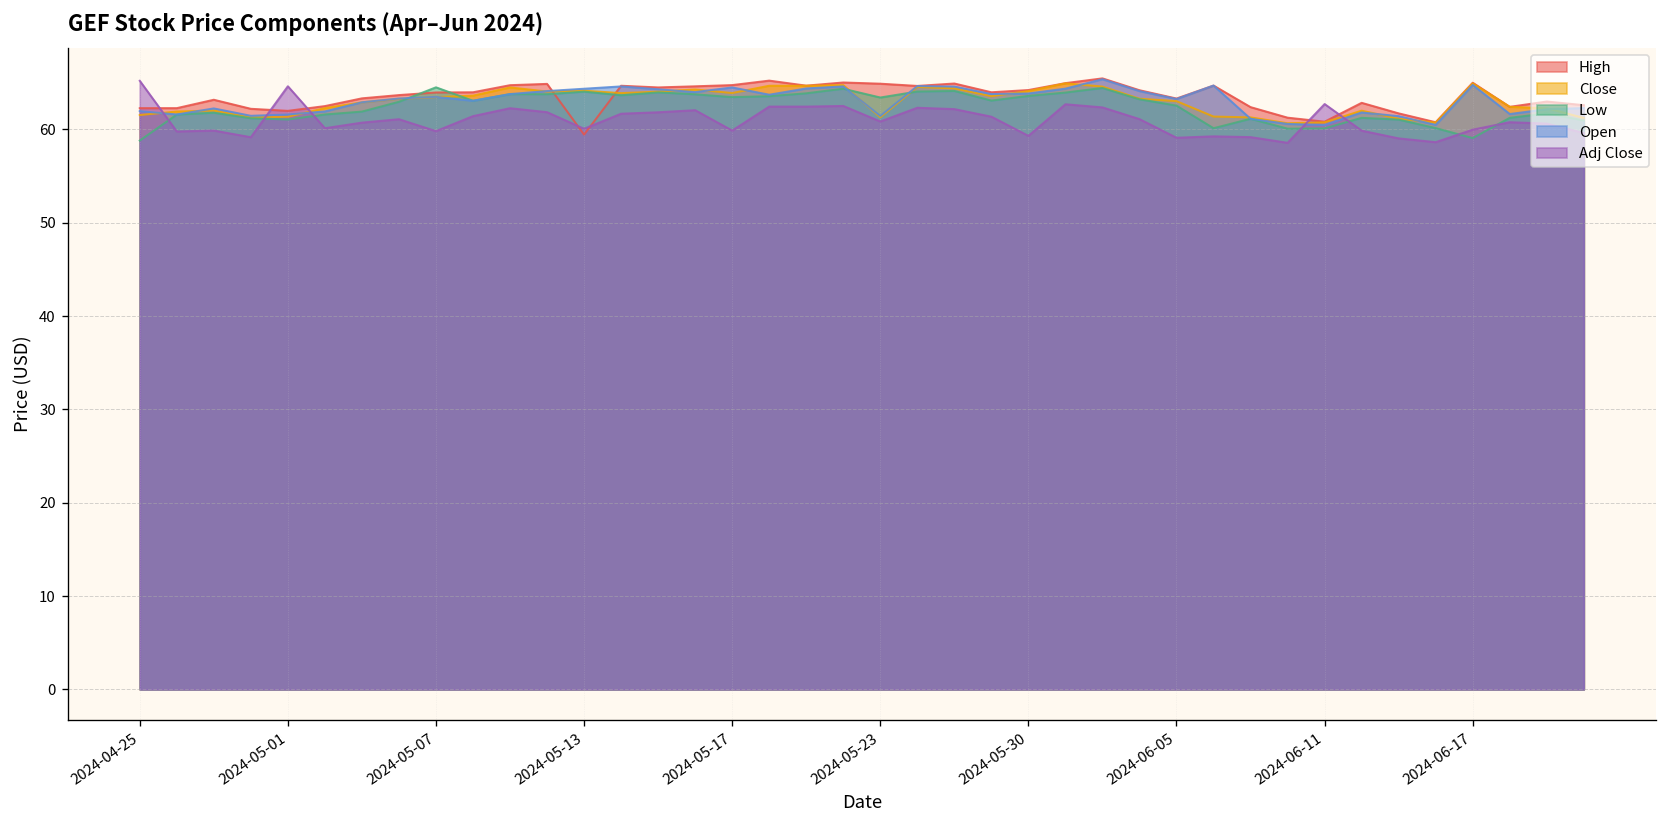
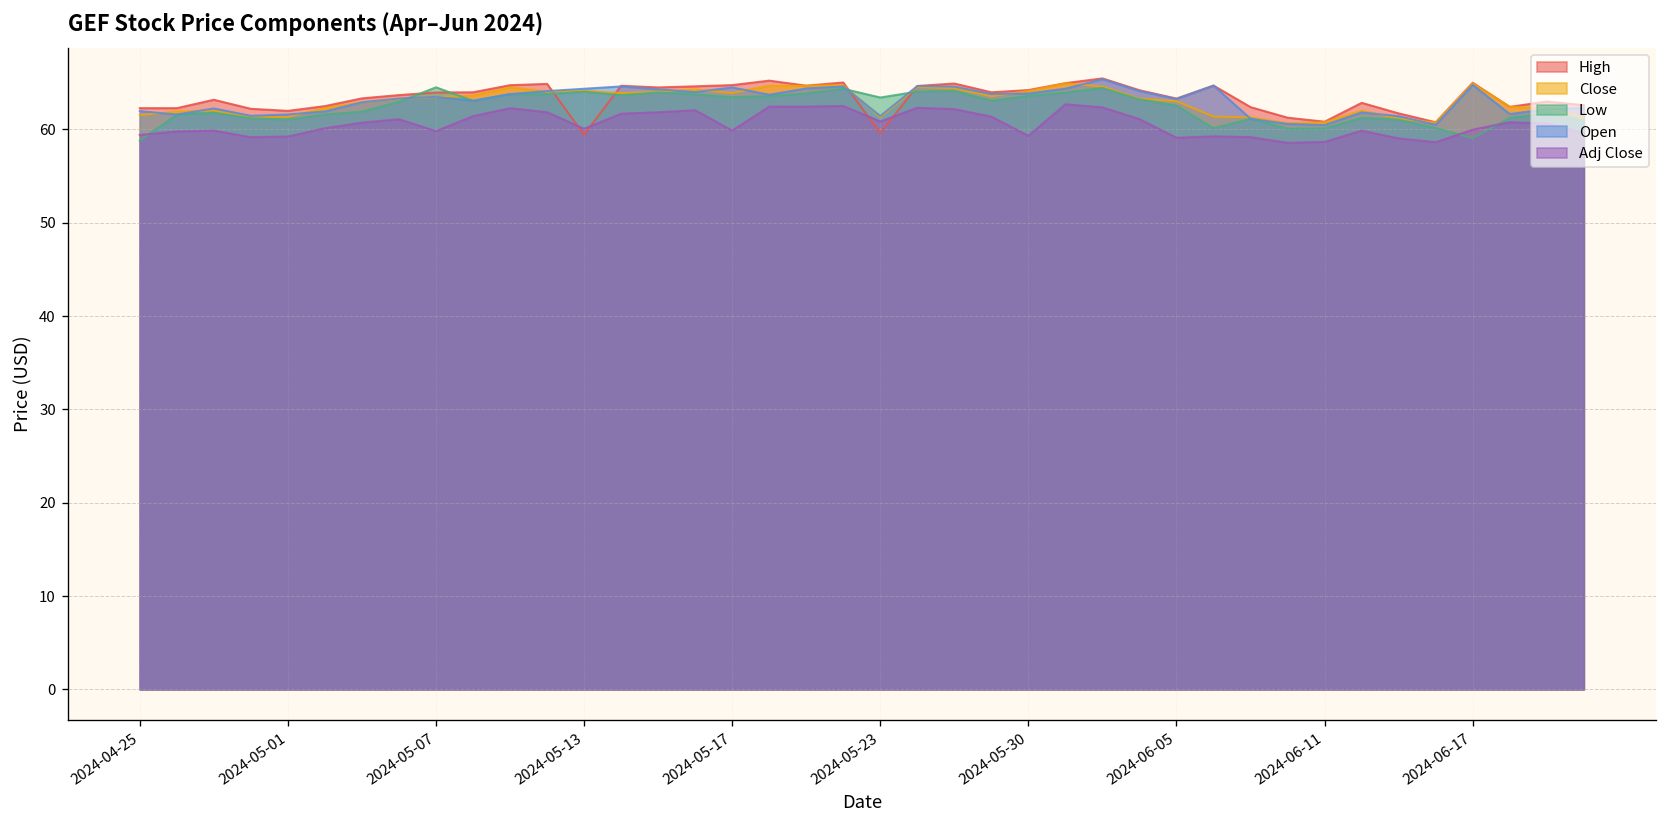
  {
    "High": {
      "2024-05-01": 62,
      "2024-05-07": 64,
      "2024-05-13": 59,
-     "2024-05-23": 65
+     "2024-05-23": 60
    },
    "Close": {
      "2024-04-25": 62,
      "2024-05-17": 64
    },
    "Low": {
      "2024-04-25": 59,
      "2024-05-07": 65,
      "2024-05-17": 63,
      "2024-05-23": 63,
      "2024-06-05": 63,
      "2024-06-11": 60,
      "2024-06-17": 59
    },
    "Adj Close": {
-     "2024-04-25": 65,
-     "2024-05-01": 65,
+     "2024-04-25": 59,
+     "2024-05-01": 59,
      "2024-05-07": 60,
      "2024-05-13": 60,
      "2024-05-17": 60,
      "2024-05-23": 61,
      "2024-05-30": 59,
      "2024-06-05": 59,
-     "2024-06-11": 63,
+     "2024-06-11": 59,
      "2024-06-17": 60
    }
  }
